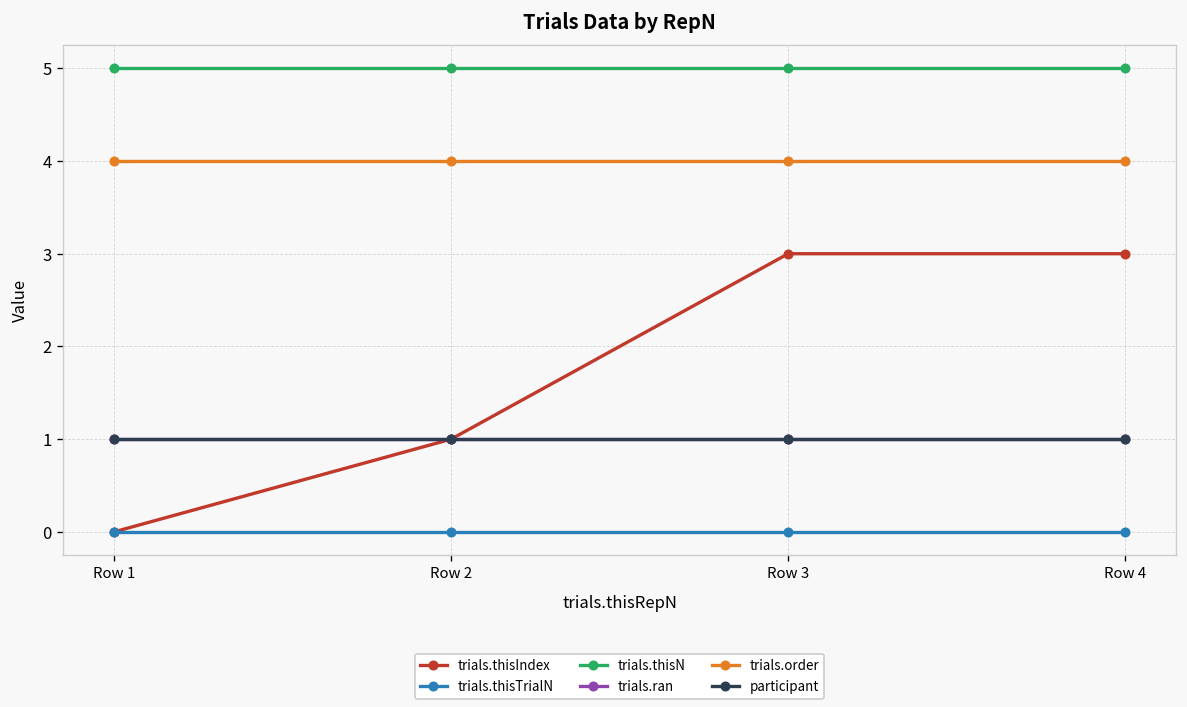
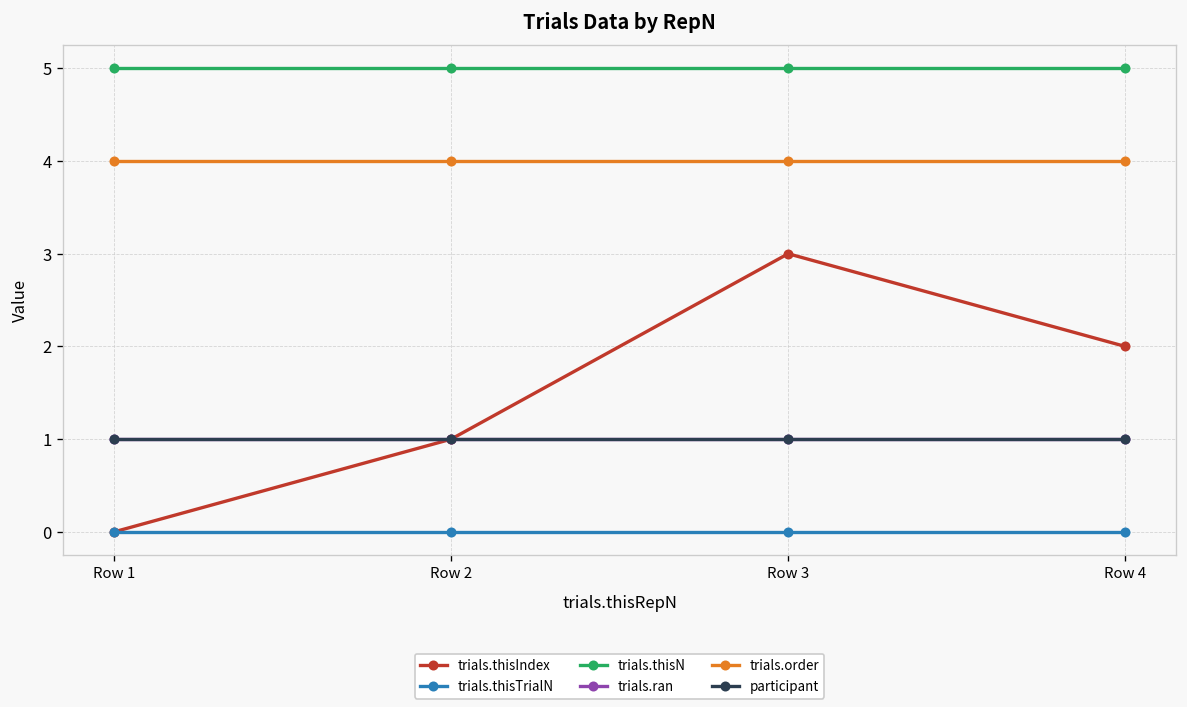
  {
    "trials.thisIndex": {
      "Row 3": 3,
-     "Row 4": 3
+     "Row 4": 2
    },
    "trials.thisTrialN": {
      "Row 2": 0,
      "Row 3": 0,
      "Row 4": 0
    },
    "trials.thisN": {
      "Row 1": 5,
      "Row 2": 5,
      "Row 3": 5,
      "Row 4": 5
    },
    "participant": {
      "Row 1": 1,
      "Row 3": 1,
      "Row 4": 1
    },
    "trials.order": {
      "Row 1": 4,
      "Row 2": 4,
      "Row 3": 4,
      "Row 4": 4
    }
  }
